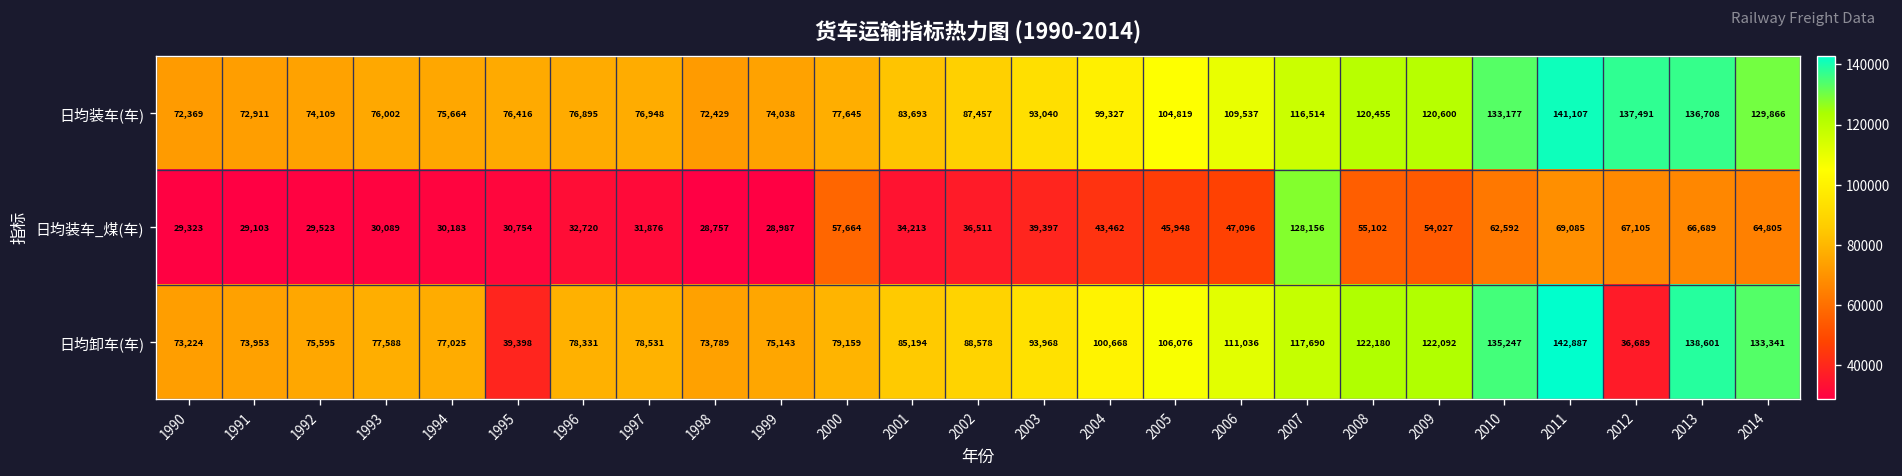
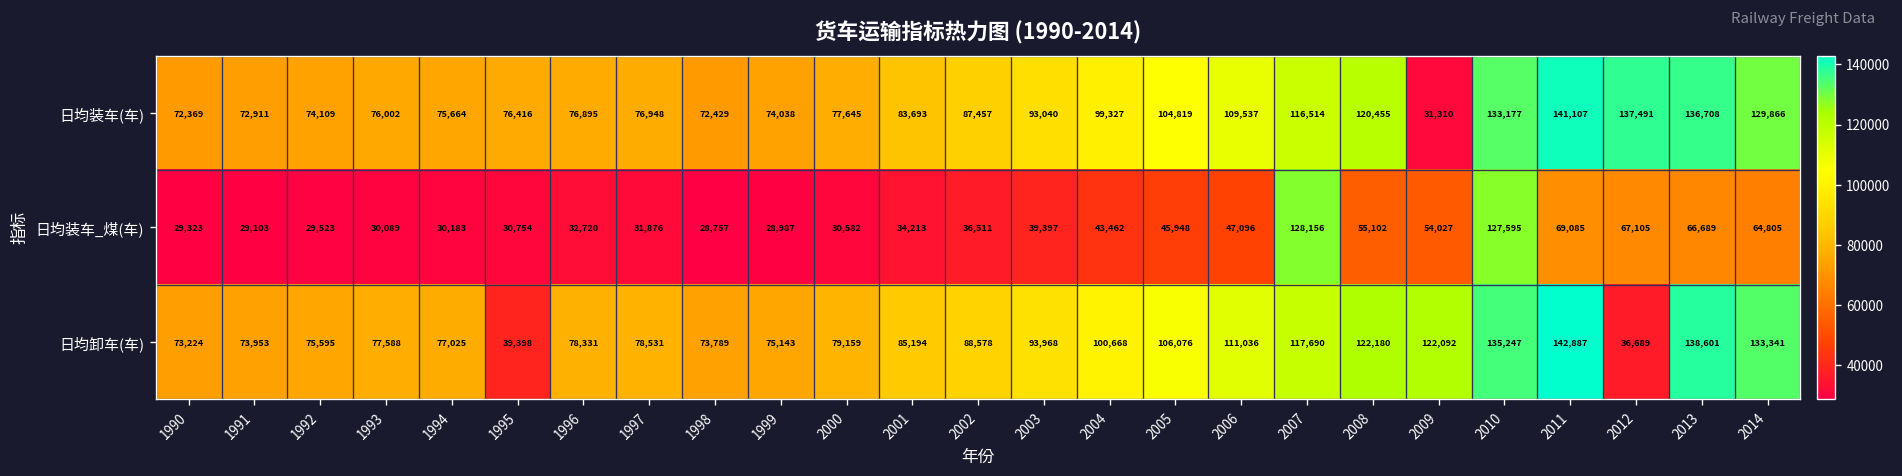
  {
    "日均装车(车)": {
      "1990": "72,369",
      "1991": "72,911",
      "1992": "74,109",
      "1993": "76,002",
      "1994": "75,664",
      "1995": "76,416",
      "1996": "76,895",
      "1997": "76,948",
      "1998": "72,429",
      "1999": "74,038",
      "2000": "77,645",
      "2001": "83,693",
      "2002": "87,457",
      "2003": "93,040",
      "2004": "99,327",
      "2005": "104,819",
      "2006": "109,537",
      "2007": "116,514",
      "2008": "120,455",
-     "2009": "120,600",
+     "2009": "31,310",
      "2010": "133,177",
      "2011": "141,107",
      "2012": "137,491",
      "2013": "136,708",
      "2014": "129,866"
    },
    "日均装车_煤(车)": {
      "1990": "29,323",
      "1991": "29,103",
      "1992": "29,523",
      "1993": "30,089",
      "1994": "30,183",
      "1995": "30,754",
      "1996": "32,720",
      "1997": "31,876",
      "1998": "28,757",
      "1999": "28,987",
-     "2000": "57,664",
+     "2000": "30,582",
      "2001": "34,213",
      "2002": "36,511",
      "2003": "39,397",
      "2004": "43,462",
      "2005": "45,948",
      "2006": "47,096",
      "2007": "128,156",
      "2008": "55,102",
      "2009": "54,027",
-     "2010": "62,592",
+     "2010": "127,595",
      "2011": "69,085",
      "2012": "67,105",
      "2013": "66,689",
      "2014": "64,805"
    },
    "日均卸车(车)": {
      "1990": "73,224",
      "1991": "73,953",
      "1992": "75,595",
      "1993": "77,588",
      "1994": "77,025",
      "1995": "39,398",
      "1996": "78,331",
      "1997": "78,531",
      "1998": "73,789",
      "1999": "75,143",
      "2000": "79,159",
      "2001": "85,194",
      "2002": "88,578",
      "2003": "93,968",
      "2004": "100,668",
      "2005": "106,076",
      "2006": "111,036",
      "2007": "117,690",
      "2008": "122,180",
      "2009": "122,092",
      "2010": "135,247",
      "2011": "142,887",
      "2012": "36,689",
      "2013": "138,601",
      "2014": "133,341"
    }
  }
